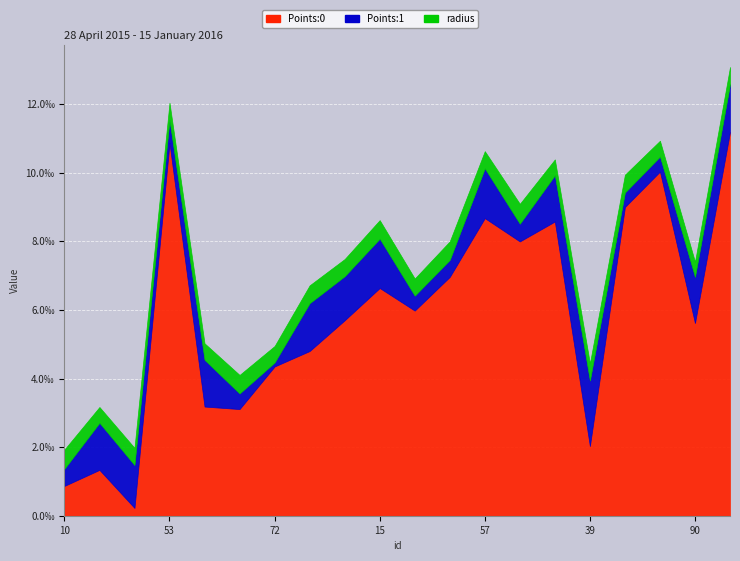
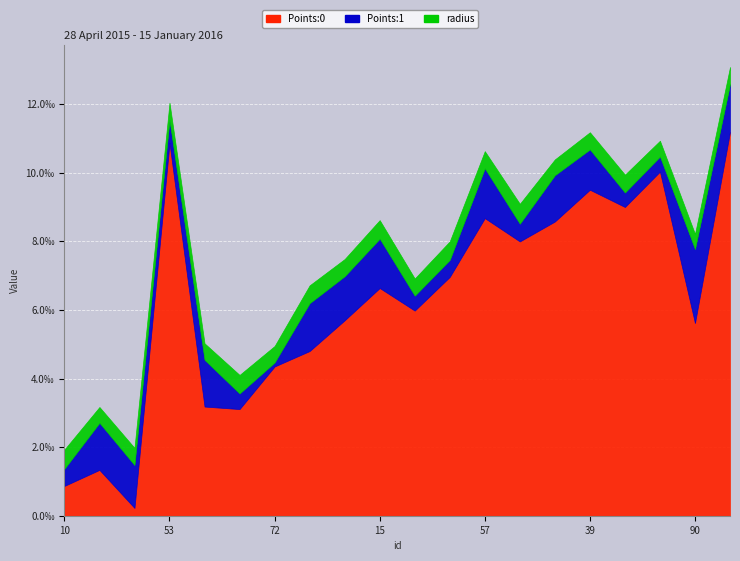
  {
    "Points:0": {
      "53": "10.9‰",
      "72": "4.4‰",
      "15": "6.6‰",
      "57": "8.7‰",
-     "39": "2.0‰",
+     "39": "9.5‰",
      "90": "5.6‰"
    },
    "Points:1": {
      "53": "0.7‰",
      "72": "0.1‰",
      "15": "1.4‰",
      "57": "1.5‰",
-     "39": "1.9‰",
-     "90": "1.3‰"
+     "39": "1.2‰",
+     "90": "2.2‰"
    },
    "radius": {
      "53": "0.5‰",
      "72": "0.5‰",
      "15": "0.5‰",
      "57": "0.5‰",
      "39": "0.5‰",
      "90": "0.4‰"
    }
  }
